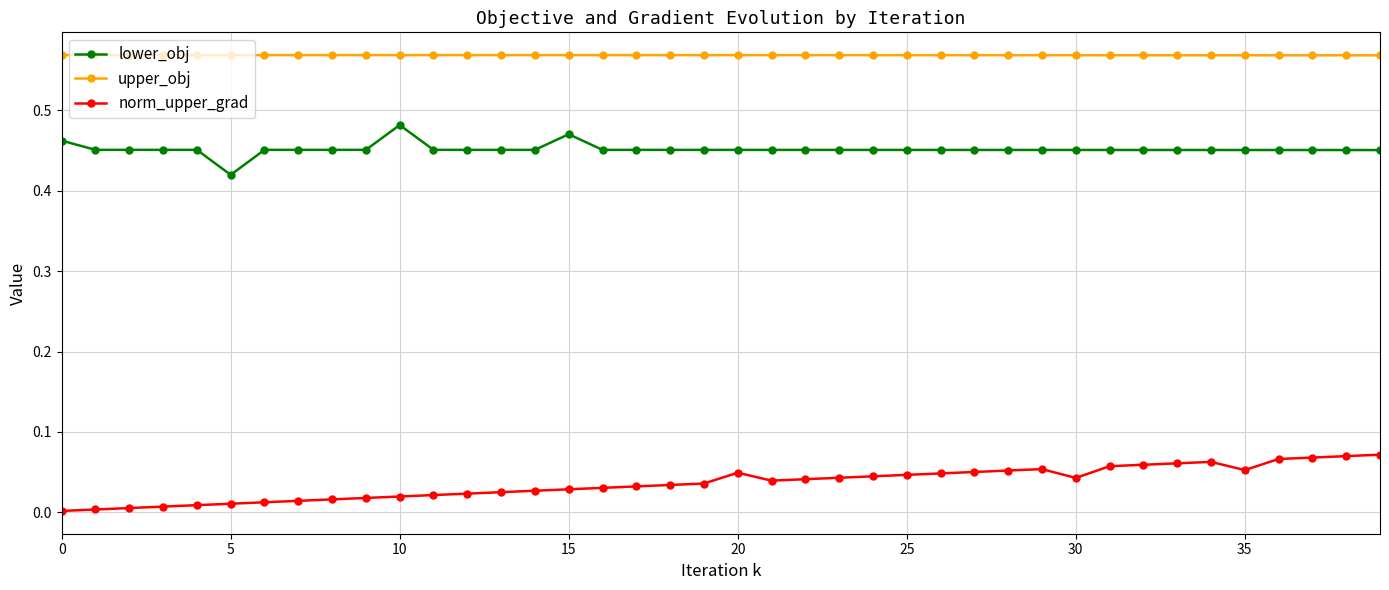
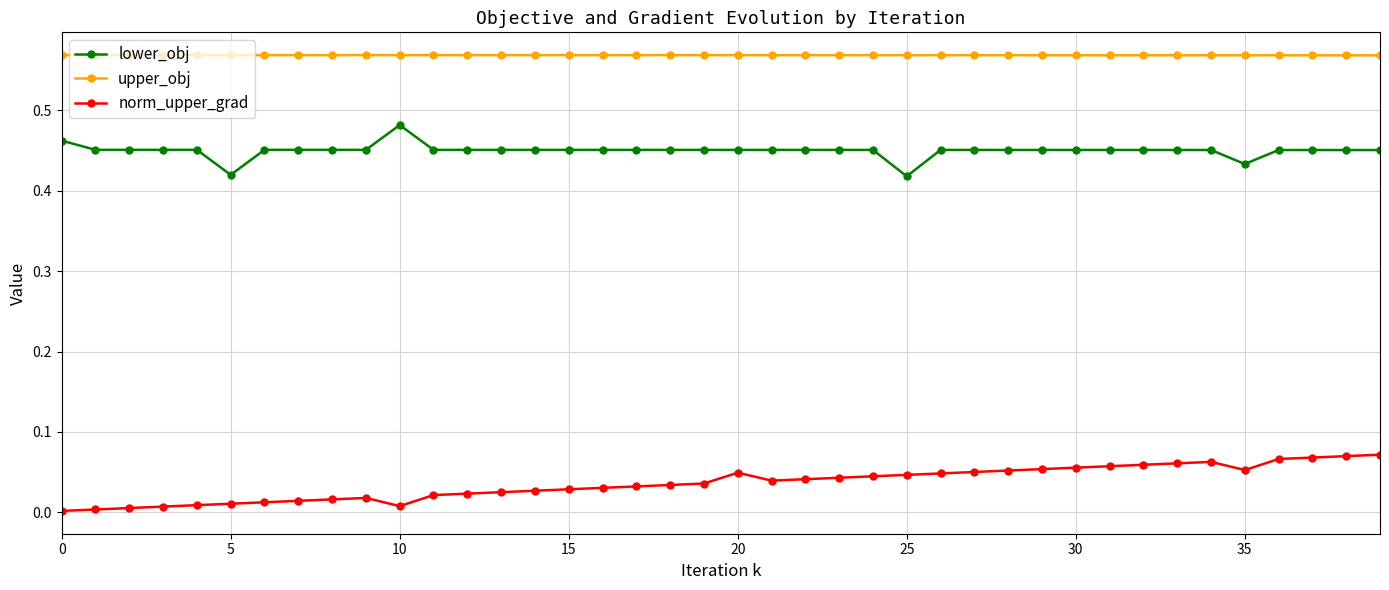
  {
    "lower_obj": {
      "0": 0.46,
      "5": 0.42,
      "10": 0.48,
-     "15": 0.47,
+     "15": 0.45,
      "20": 0.45,
-     "25": 0.45,
+     "25": 0.42,
      "30": 0.45,
-     "35": 0.45
+     "35": 0.43
    },
    "upper_obj": {
      "0": 0.57,
      "10": 0.57,
      "15": 0.57,
      "20": 0.57,
      "25": 0.57,
      "30": 0.57,
      "35": 0.57
    },
    "norm_upper_grad": {
      "0": 0.00,
      "5": 0.01,
-     "10": 0.02,
+     "10": 0.01,
      "15": 0.03,
      "20": 0.05,
      "25": 0.05,
-     "30": 0.04,
+     "30": 0.06,
      "35": 0.05
    }
  }
